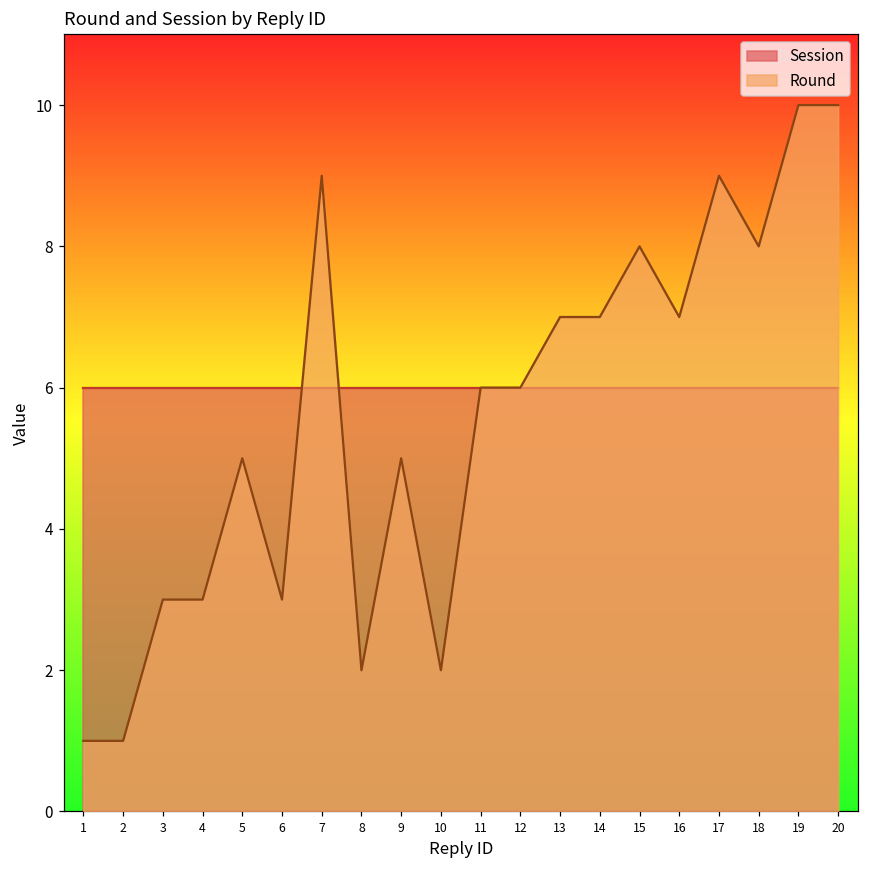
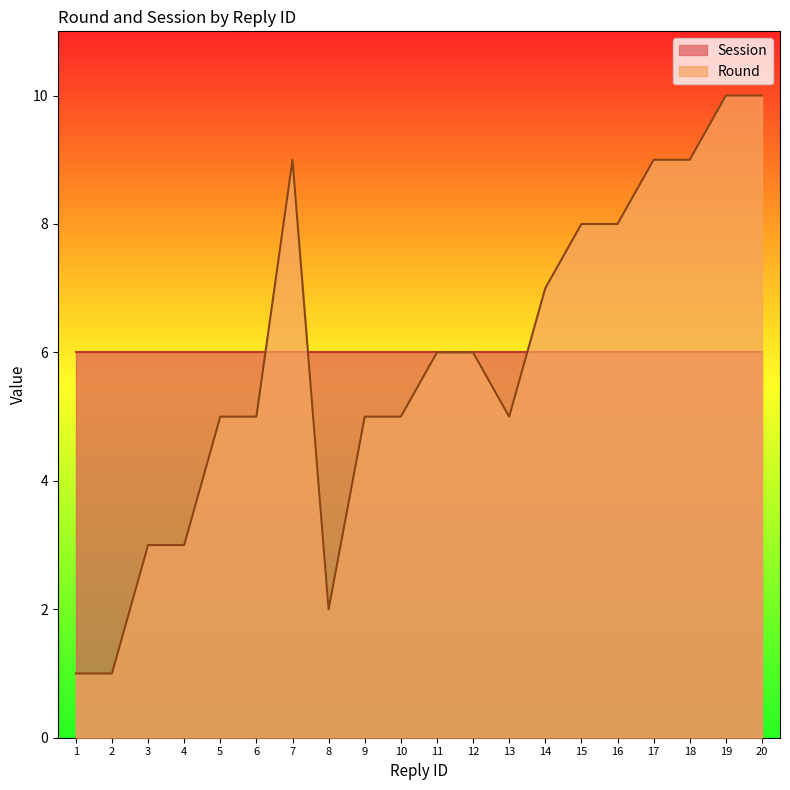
  {
    "Session": {
      "1": 6,
      "2": 6,
      "3": 6,
      "4": 6,
      "5": 6,
      "6": 6,
      "7": 6,
      "8": 6,
      "9": 6,
      "10": 6,
      "13": 6,
      "14": 6,
      "15": 6,
      "16": 6,
      "17": 6,
      "18": 6,
      "19": 6,
      "20": 6
    },
    "Round": {
      "1": 1,
      "2": 1,
      "3": 3,
      "4": 3,
      "5": 5,
-     "6": 3,
+     "6": 5,
      "7": 9,
      "8": 2,
      "9": 5,
-     "10": 2,
-     "13": 7,
+     "10": 5,
+     "13": 5,
      "14": 7,
      "15": 8,
-     "16": 7,
+     "16": 8,
      "17": 9,
-     "18": 8,
+     "18": 9,
      "19": 10,
      "20": 10
    }
  }
